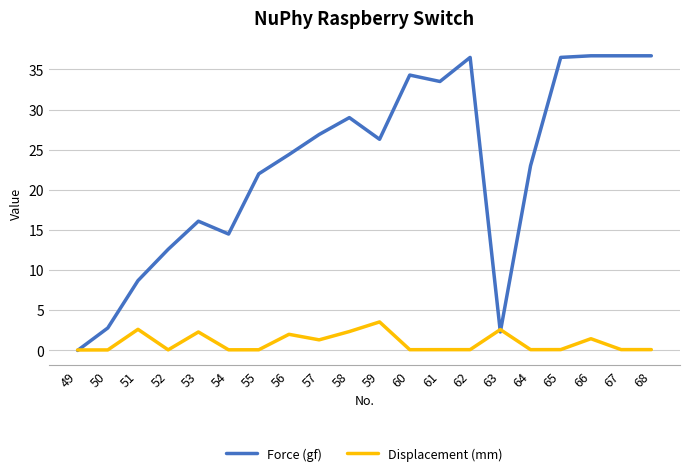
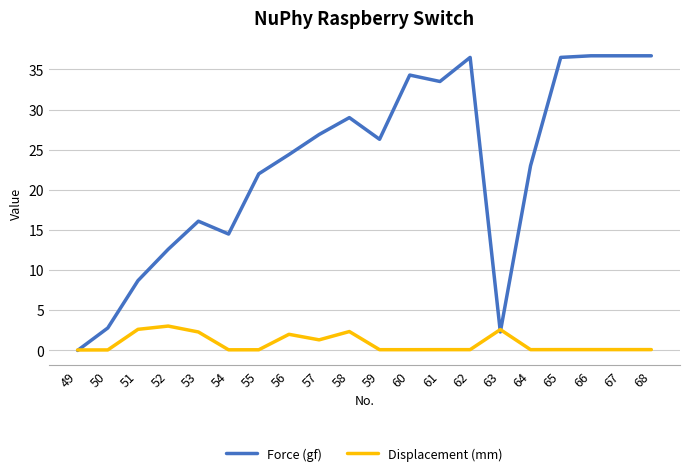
  {
    "Force (gf)": {
      "50": 3,
      "51": 9,
      "52": 13,
      "53": 16,
      "54": 15,
      "55": 22,
      "56": 24,
      "57": 27,
      "58": 29,
      "59": 26,
      "60": 34,
      "61": 34,
      "62": 37,
      "64": 23,
      "65": 37,
      "66": 37,
      "67": 37,
      "68": 37
    },
    "Displacement (mm)": {
      "50": 0,
      "51": 3,
-     "52": 0,
+     "52": 3,
      "53": 2,
      "54": 0,
      "55": 0,
      "56": 2,
      "57": 1,
      "58": 2,
-     "59": 4,
+     "59": 0,
      "60": 0,
      "61": 0,
      "62": 0,
      "64": 0,
      "65": 0,
-     "66": 1,
+     "66": 0,
      "67": 0,
      "68": 0
    }
  }
